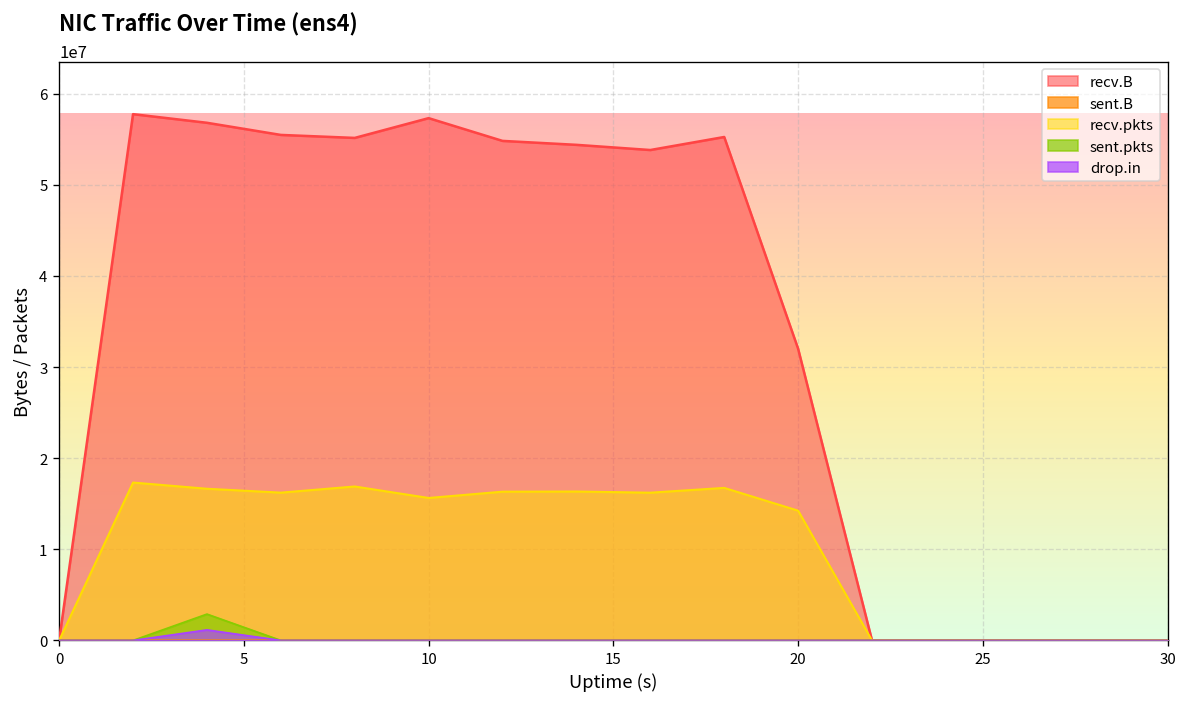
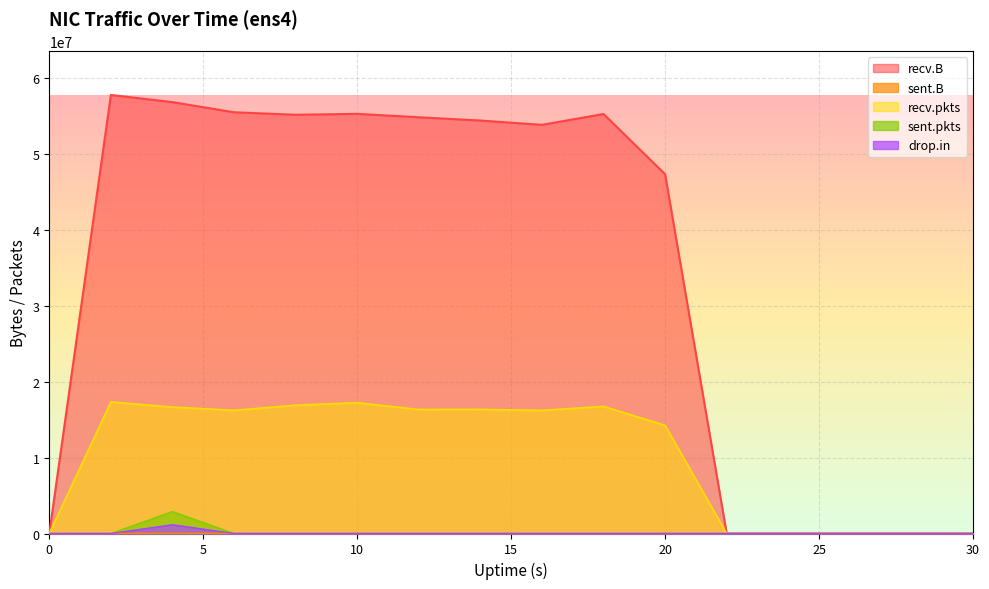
  {
    "recv.B": {
-     "10": 57000000,
-     "20": 32000000
+     "10": 55000000,
+     "20": 47000000
    },
    "recv.pkts": {
-     "10": 16000000,
+     "10": 17000000,
      "20": 14000000
    }
  }
